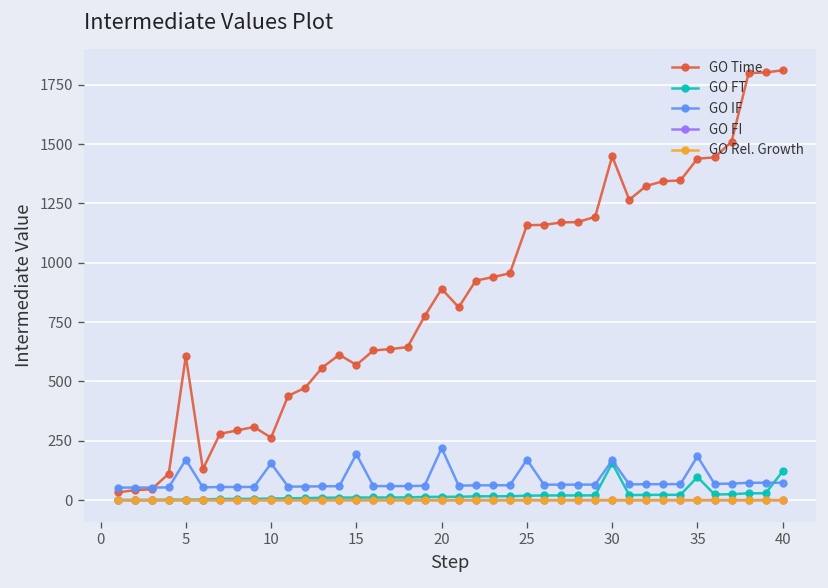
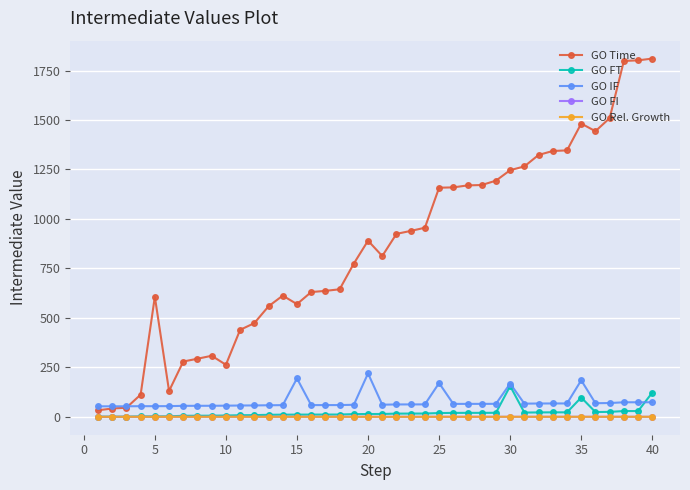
  {
    "GO Time": {
      "5": 610,
      "10": 260,
      "15": 570,
      "20": 890,
      "25": 1160,
-     "30": 1450,
-     "35": 1440,
+     "30": 1250,
+     "35": 1480,
      "40": 1810
    },
    "GO FT": {
      "20": 10,
      "25": 20,
      "35": 100,
      "40": 120
    },
    "GO IF": {
-     "5": 170,
-     "10": 160,
+     "5": 50,
+     "10": 60,
      "15": 190,
      "20": 220,
      "25": 170,
      "35": 180,
      "40": 70
    },
    "GO Rel. Growth": {
      "20": 0,
      "25": 0,
      "30": 0,
      "35": 0,
      "40": 0
    }
  }
